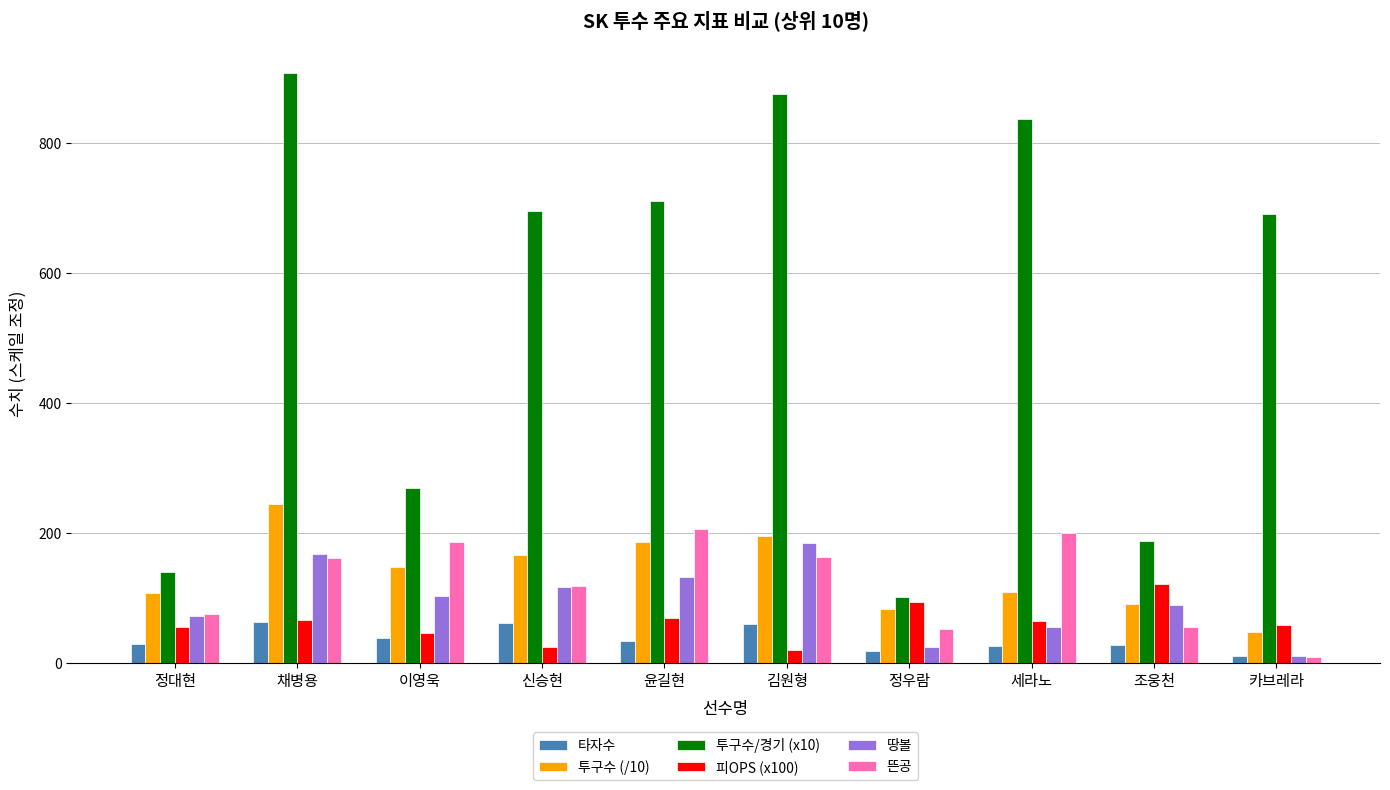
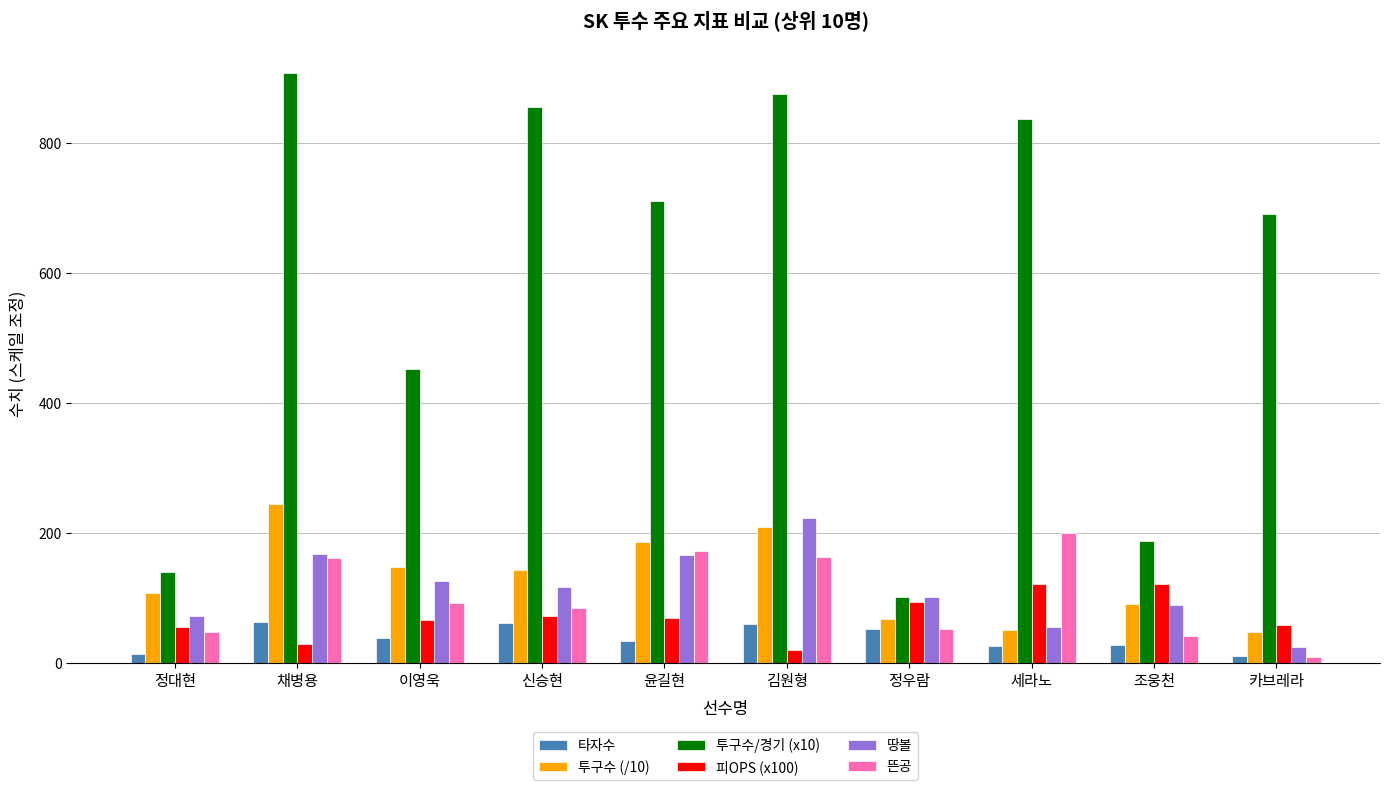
  {
    "타자수": {
-     "정대현": 30,
+     "정대현": 10,
      "채병용": 60,
      "이영욱": 40,
      "신승현": 60,
      "윤길현": 30,
      "김원형": 60,
-     "정우람": 20,
+     "정우람": 50,
      "세라노": 30,
      "조웅천": 30,
      "카브레라": 10
    },
    "투구수 (/10)": {
      "정대현": 110,
      "채병용": 250,
      "이영욱": 150,
-     "신승현": 170,
+     "신승현": 140,
      "윤길현": 190,
-     "김원형": 200,
-     "정우람": 80,
-     "세라노": 110,
+     "김원형": 210,
+     "정우람": 70,
+     "세라노": 50,
      "조웅천": 90,
      "카브레라": 50
    },
    "투구수/경기 (x10)": {
      "정대현": 140,
      "채병용": 910,
-     "이영욱": 270,
-     "신승현": 700,
+     "이영욱": 450,
+     "신승현": 860,
      "윤길현": 710,
      "김원형": 880,
      "정우람": 100,
      "세라노": 840,
      "조웅천": 190,
      "카브레라": 690
    },
    "피OPS (x100)": {
      "정대현": 60,
-     "채병용": 70,
-     "이영욱": 50,
-     "신승현": 30,
+     "채병용": 30,
+     "이영욱": 70,
+     "신승현": 70,
      "윤길현": 70,
      "김원형": 20,
      "정우람": 90,
-     "세라노": 70,
+     "세라노": 120,
      "조웅천": 120,
      "카브레라": 60
    },
    "땅볼": {
      "정대현": 70,
      "채병용": 170,
-     "이영욱": 100,
+     "이영욱": 130,
      "신승현": 120,
-     "윤길현": 130,
-     "김원형": 190,
-     "정우람": 30,
+     "윤길현": 170,
+     "김원형": 220,
+     "정우람": 100,
      "세라노": 60,
      "조웅천": 90,
-     "카브레라": 10
+     "카브레라": 30
    },
    "뜬공": {
-     "정대현": 80,
+     "정대현": 50,
      "채병용": 160,
-     "이영욱": 190,
-     "신승현": 120,
-     "윤길현": 210,
+     "이영욱": 90,
+     "신승현": 90,
+     "윤길현": 170,
      "김원형": 160,
      "정우람": 50,
      "세라노": 200,
-     "조웅천": 60,
+     "조웅천": 40,
      "카브레라": 10
    }
  }
